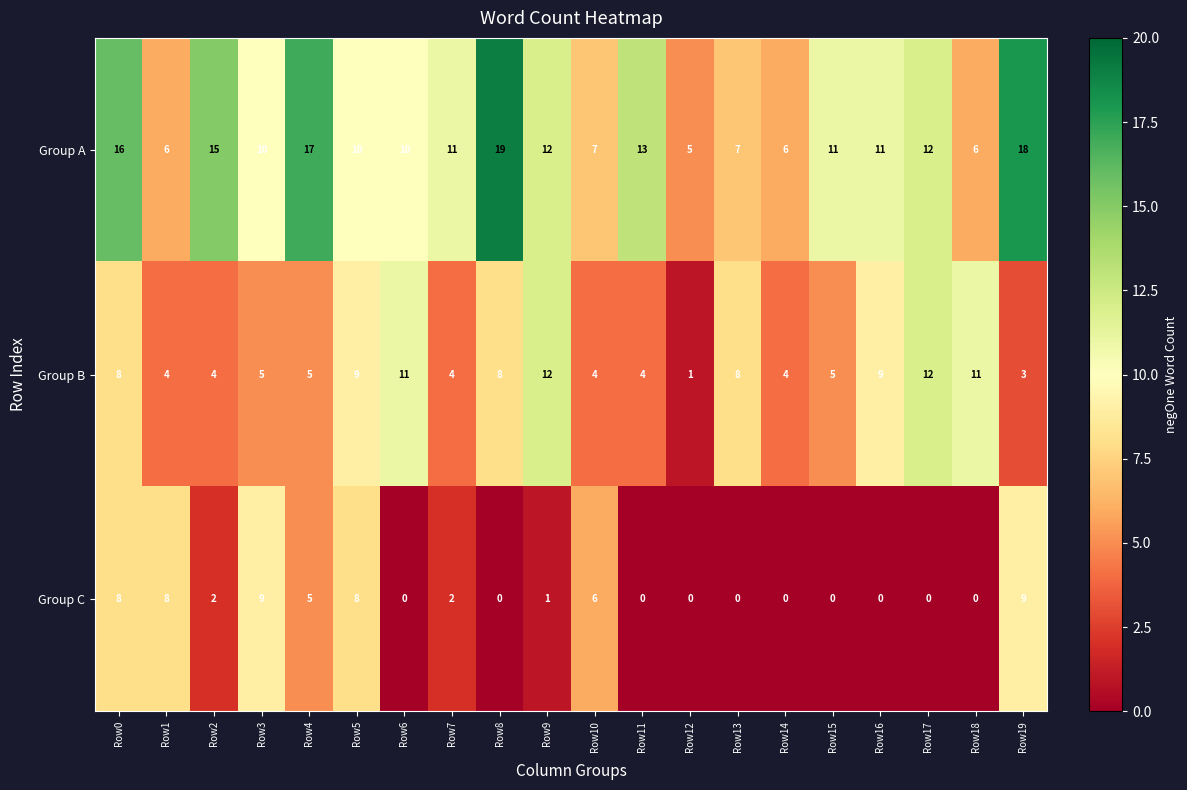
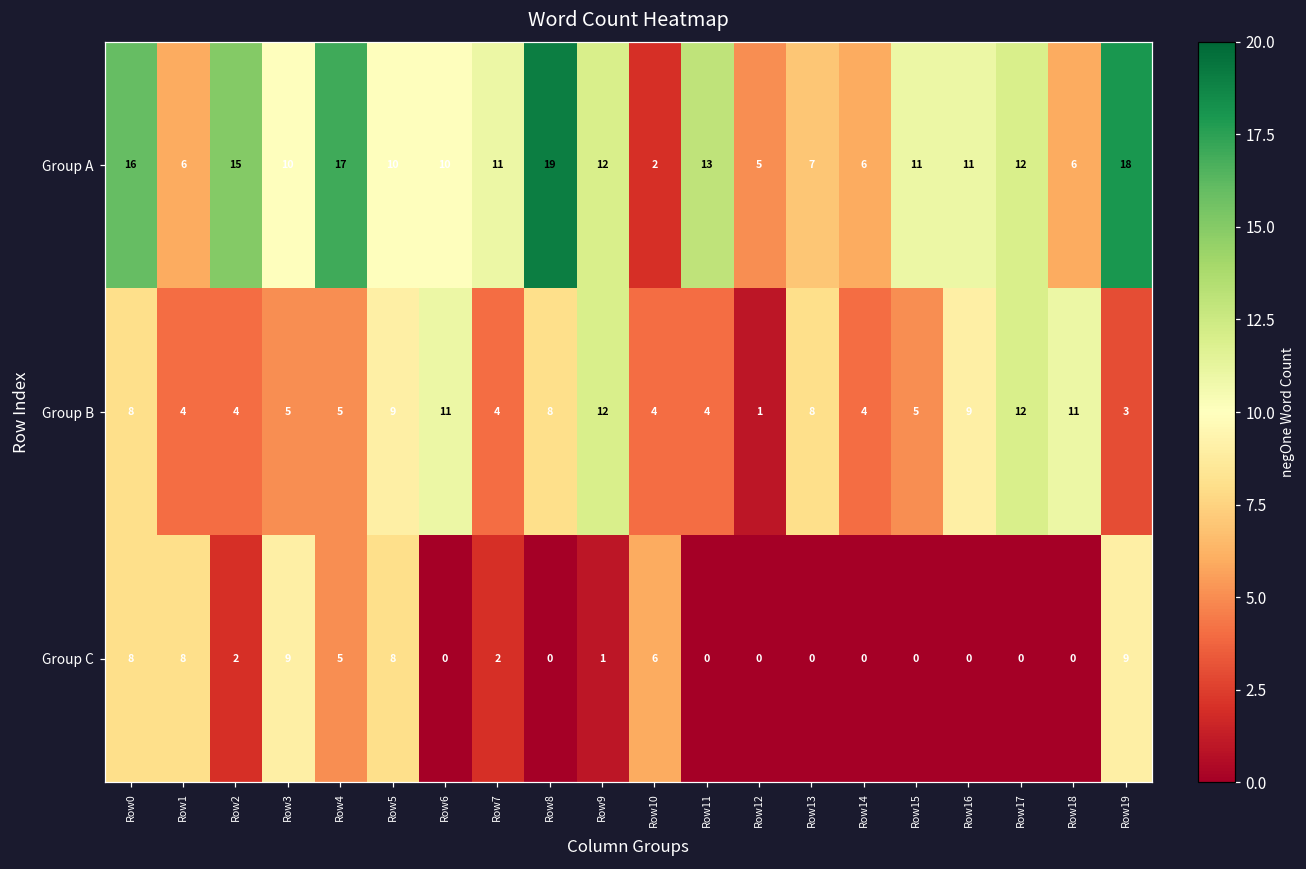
  {
    "Group A": {
      "Row0": 16,
      "Row1": 6,
      "Row2": 15,
      "Row3": 10,
      "Row4": 17,
      "Row5": 10,
      "Row6": 10,
      "Row7": 11,
      "Row8": 19,
      "Row9": 12,
-     "Row10": 7,
+     "Row10": 2,
      "Row11": 13,
      "Row12": 5,
      "Row13": 7,
      "Row14": 6,
      "Row15": 11,
      "Row16": 11,
      "Row17": 12,
      "Row18": 6,
      "Row19": 18
    },
    "Group B": {
      "Row0": 8,
      "Row1": 4,
      "Row2": 4,
      "Row3": 5,
      "Row4": 5,
      "Row5": 9,
      "Row6": 11,
      "Row7": 4,
      "Row8": 8,
      "Row9": 12,
      "Row10": 4,
      "Row11": 4,
      "Row12": 1,
      "Row13": 8,
      "Row14": 4,
      "Row15": 5,
      "Row16": 9,
      "Row17": 12,
      "Row18": 11,
      "Row19": 3
    },
    "Group C": {
      "Row0": 8,
      "Row1": 8,
      "Row2": 2,
      "Row3": 9,
      "Row4": 5,
      "Row5": 8,
      "Row6": 0,
      "Row7": 2,
      "Row8": 0,
      "Row9": 1,
      "Row10": 6,
      "Row11": 0,
      "Row12": 0,
      "Row13": 0,
      "Row14": 0,
      "Row15": 0,
      "Row16": 0,
      "Row17": 0,
      "Row18": 0,
      "Row19": 9
    }
  }
